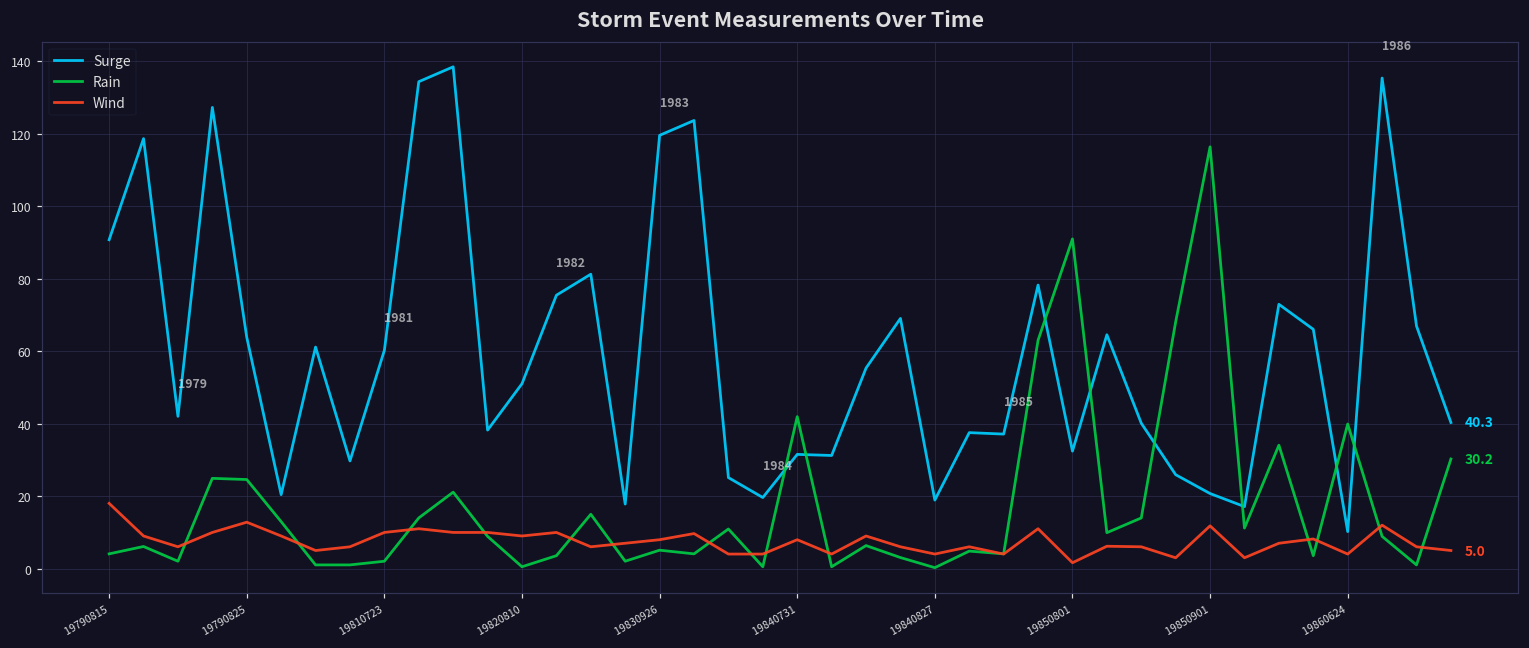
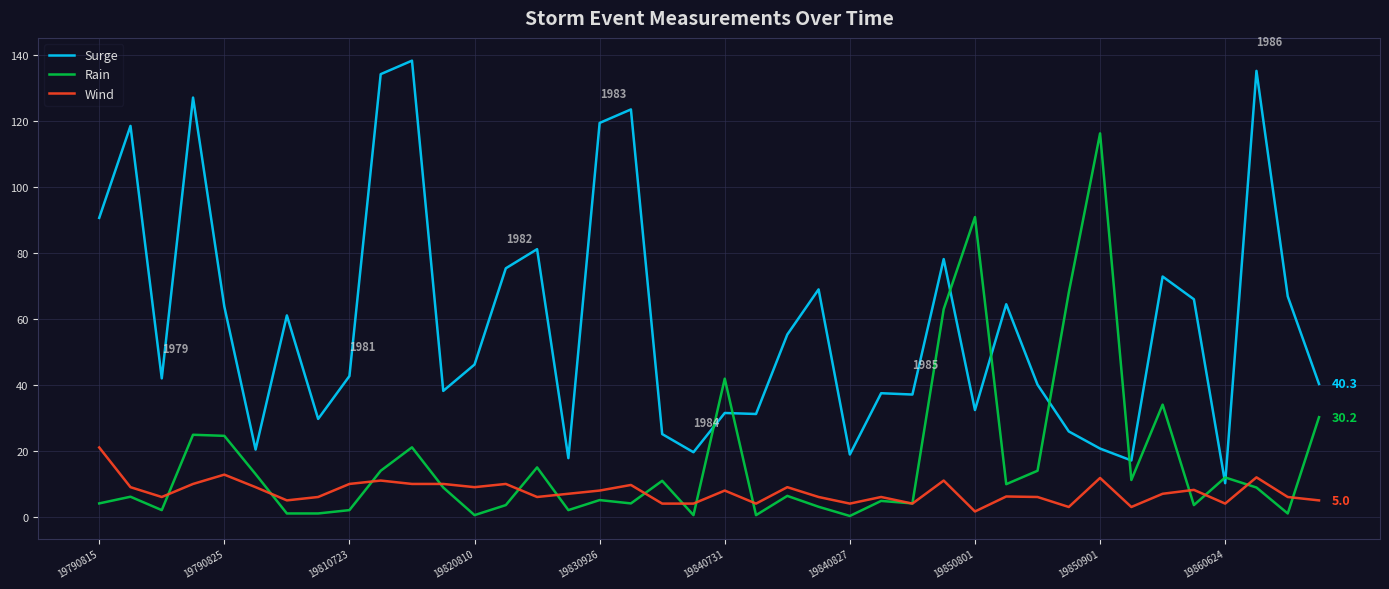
  {
    "Surge": {
      "19790815": 91,
      "19790825": 64,
-     "19810723": 60,
-     "19820810": 51,
+     "19810723": 43,
+     "19820810": 46,
      "19830926": 120,
      "19840827": 19,
      "19850801": 32,
      "19850901": 21,
      "19860624": 10
    },
    "Rain": {
      "19790815": 4,
      "19790825": 25,
      "19810723": 2,
      "19820810": 1,
      "19830926": 5,
      "19840731": 42,
      "19840827": 0,
      "19850801": 91,
      "19850901": 116,
-     "19860624": 40
+     "19860624": 12
    },
    "Wind": {
-     "19790815": 18,
+     "19790815": 21,
      "19790825": 13,
      "19810723": 10,
      "19820810": 9,
      "19830926": 8,
      "19840731": 8,
      "19840827": 4,
      "19850801": 2,
      "19850901": 12,
      "19860624": 4
    }
  }
